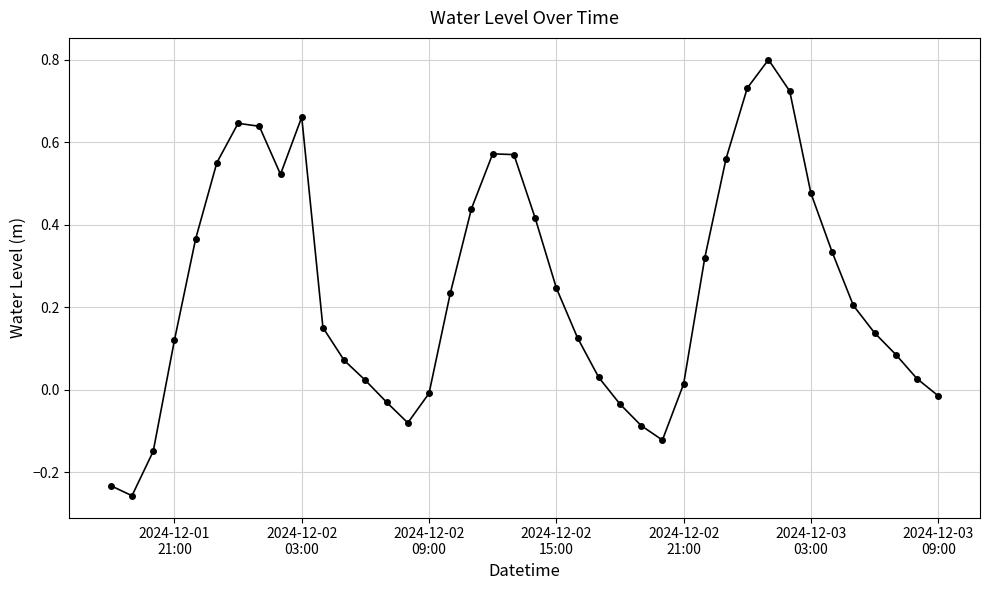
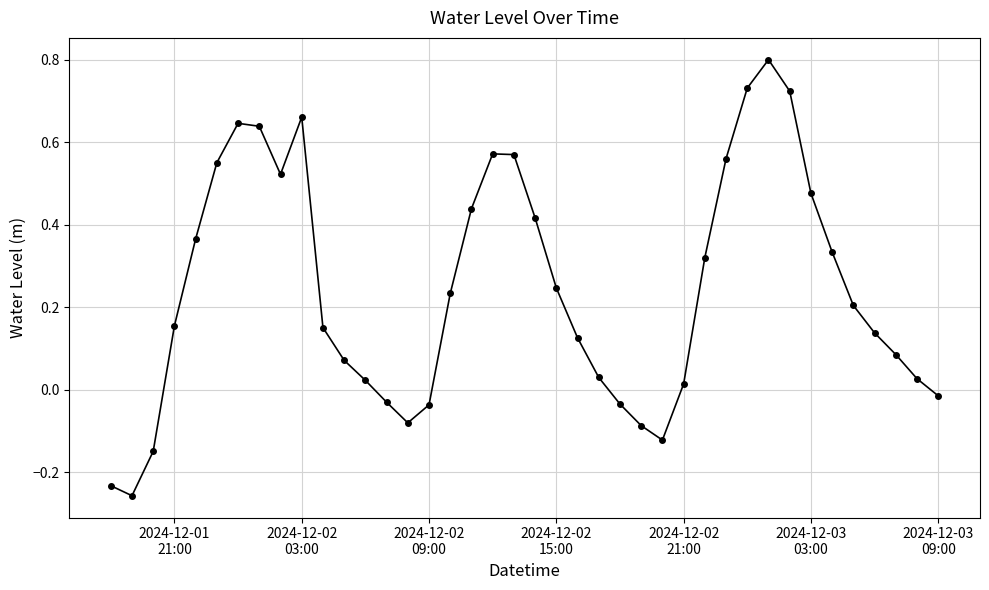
  {
-   "2024-12-01 21:00": 0.12,
+   "2024-12-01 21:00": 0.15,
    "2024-12-02 03:00": 0.66,
-   "2024-12-02 09:00": -0.01,
+   "2024-12-02 09:00": -0.04,
    "2024-12-02 15:00": 0.25,
    "2024-12-02 21:00": 0.01,
    "2024-12-03 03:00": 0.48,
    "2024-12-03 09:00": -0.02
  }
